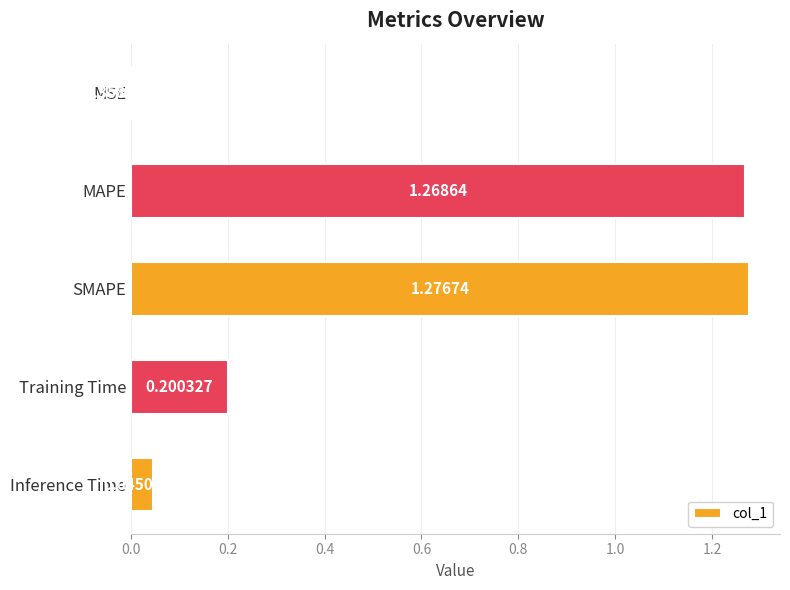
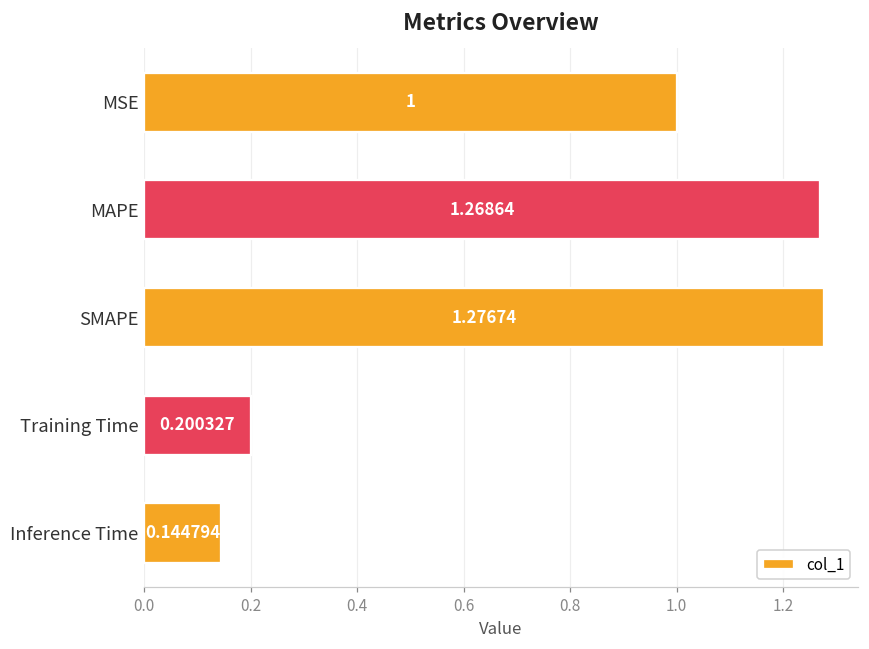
  {
-   "MSE": 0,
-   "Inference Time": 0.05
+   "MSE": 1,
+   "Inference Time": 0.14
  }
